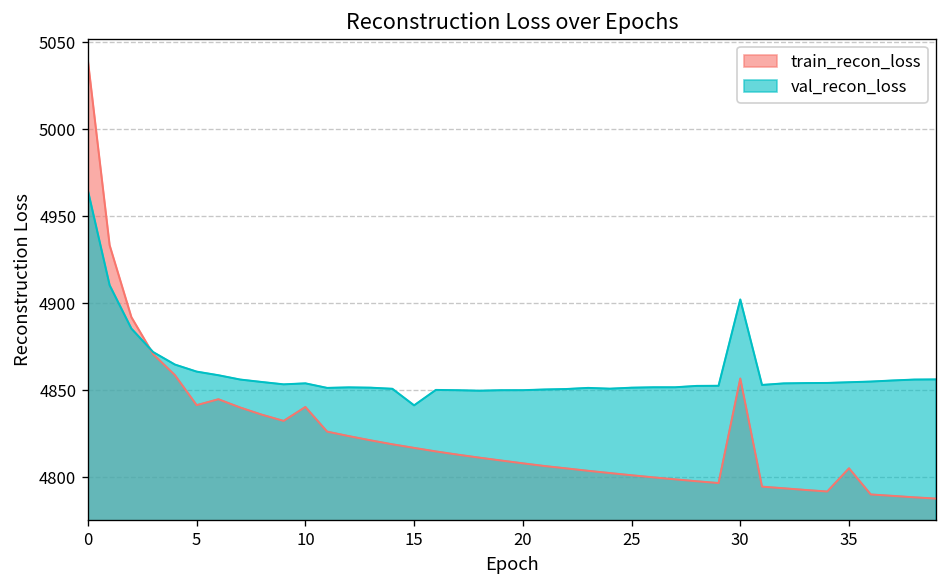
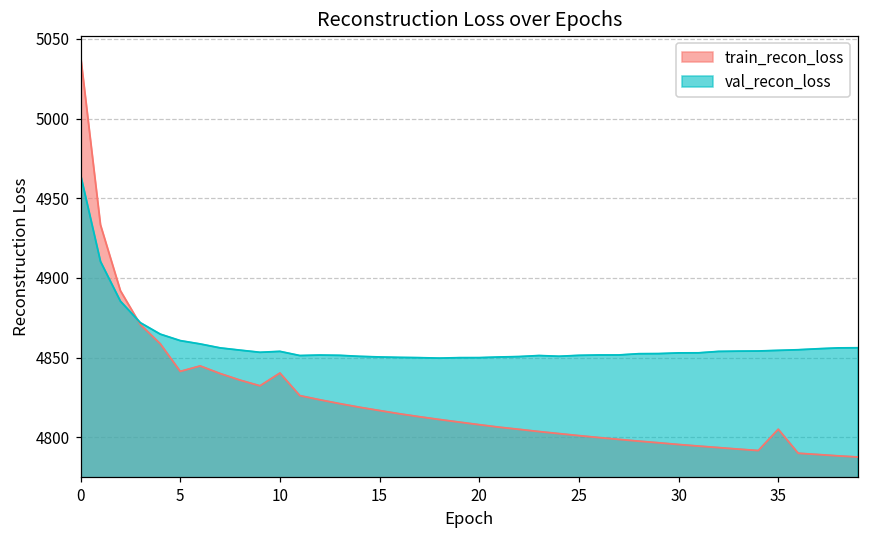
  {
    "train_recon_loss": {
      "0": 5040,
      "5": 4841,
      "10": 4840,
      "15": 4817,
      "20": 4808,
      "25": 4801,
-     "30": 4857,
+     "30": 4795,
      "35": 4805
    },
    "val_recon_loss": {
      "0": 4965,
      "5": 4861,
      "10": 4854,
-     "15": 4841,
+     "15": 4850,
      "20": 4850,
      "25": 4851,
-     "30": 4902,
+     "30": 4853,
      "35": 4855
    }
  }
